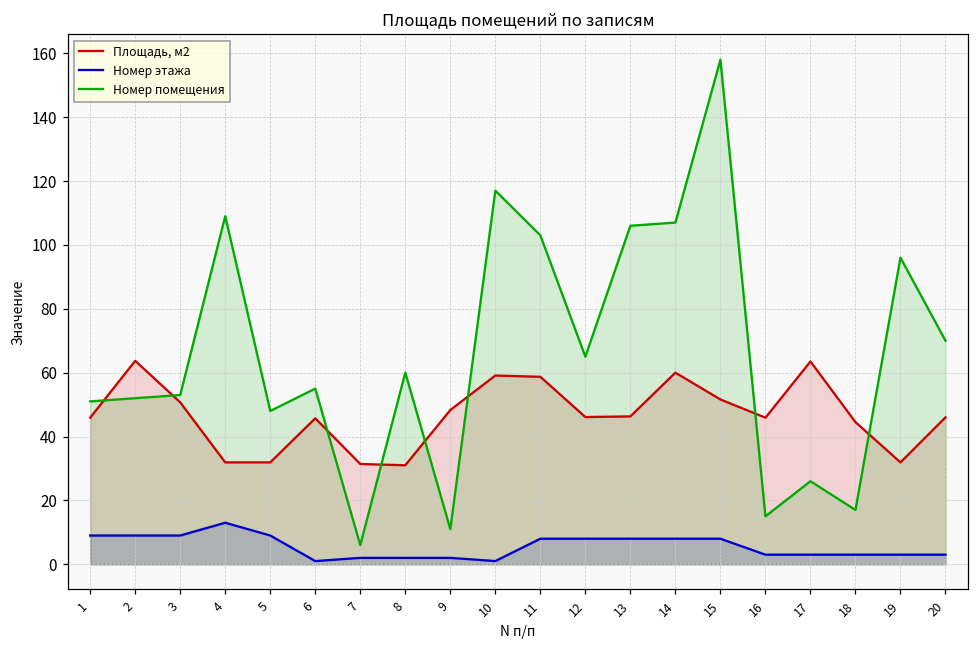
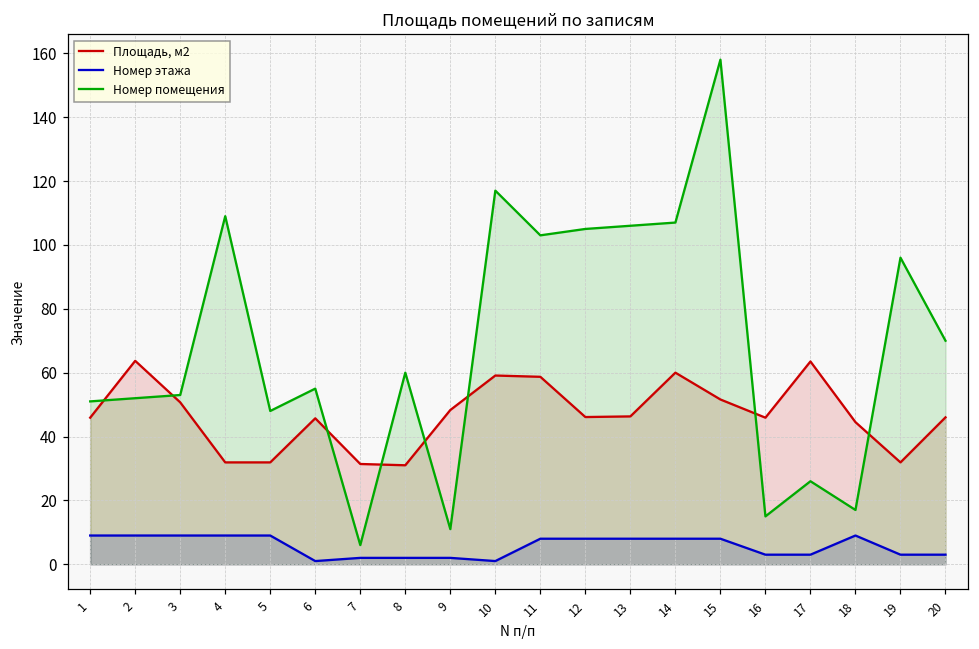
  {
    "Площадь, м2": {
      "1": 46,
      "2": 64,
      "3": 51,
      "4": 32,
      "5": 32,
      "6": 46,
      "7": 31,
      "8": 31,
      "9": 48,
      "10": 59,
      "11": 59,
      "12": 46,
      "13": 46,
      "14": 60,
      "15": 52,
      "16": 46,
      "17": 64,
      "18": 45,
      "19": 32,
      "20": 46
    },
    "Номер этажа": {
      "1": 9,
      "2": 9,
      "3": 9,
-     "4": 13,
+     "4": 9,
      "5": 9,
      "6": 1,
      "7": 2,
      "8": 2,
      "9": 2,
      "10": 1,
      "11": 8,
      "12": 8,
      "13": 8,
      "14": 8,
      "15": 8,
      "16": 3,
      "17": 3,
-     "18": 3,
+     "18": 9,
      "19": 3,
      "20": 3
    },
    "Номер помещения": {
      "1": 51,
      "2": 52,
      "3": 53,
      "4": 109,
      "5": 48,
      "6": 55,
      "7": 6,
      "8": 60,
      "9": 11,
      "10": 117,
      "11": 103,
-     "12": 65,
+     "12": 105,
      "13": 106,
      "14": 107,
      "15": 158,
      "16": 15,
      "17": 26,
      "18": 17,
      "19": 96,
      "20": 70
    }
  }
